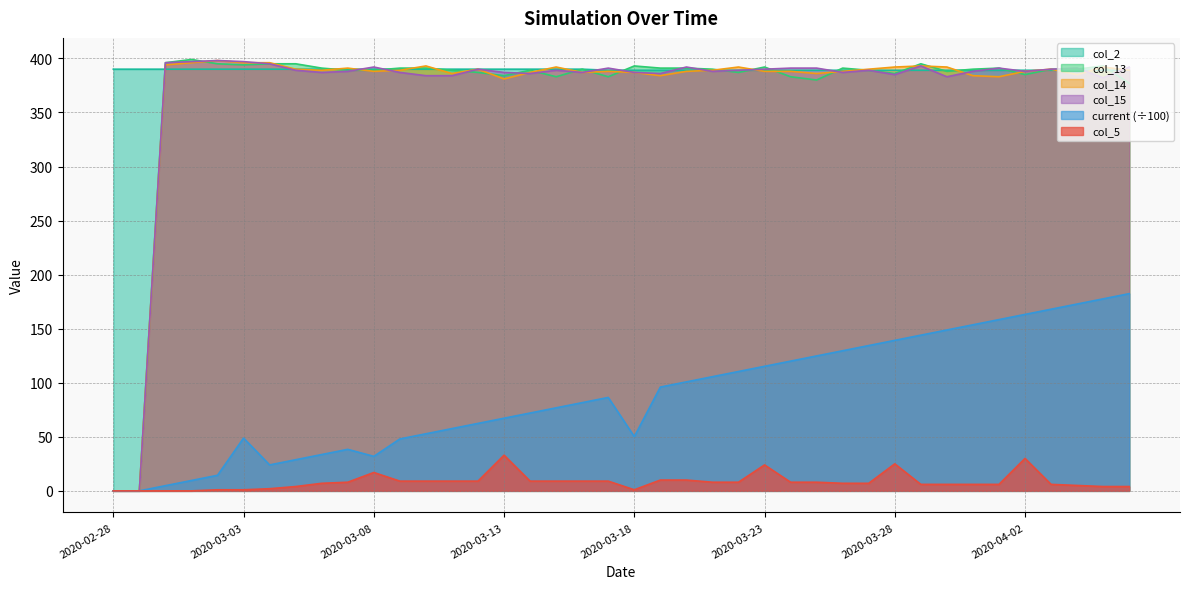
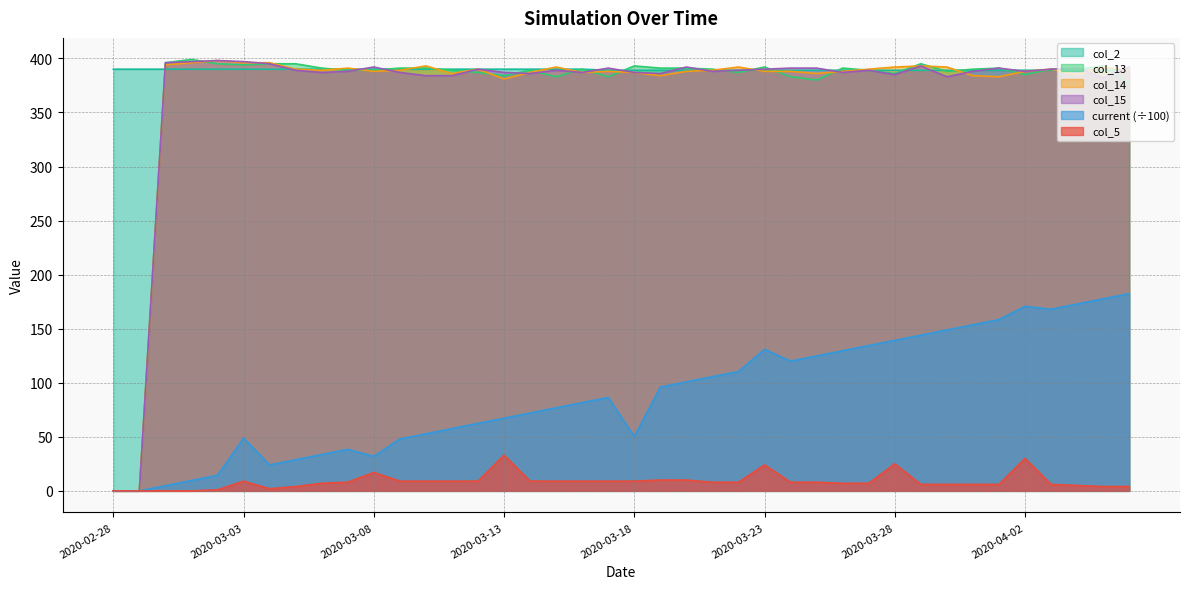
  {
    "col_14": {
      "2020-03-13": 381,
      "2020-03-28": 392
    },
    "col_15": {
      "2020-03-13": 387
    },
    "current (÷100)": {
      "2020-03-03": 49,
      "2020-03-08": 32,
      "2020-03-13": 67,
      "2020-03-18": 50,
-     "2020-03-23": 115,
+     "2020-03-23": 131,
      "2020-03-28": 139,
-     "2020-04-02": 163
+     "2020-04-02": 171
    },
    "col_5": {
-     "2020-03-03": 1,
+     "2020-03-03": 9,
      "2020-03-08": 17,
      "2020-03-13": 33,
-     "2020-03-18": 1,
+     "2020-03-18": 9,
      "2020-03-23": 24,
      "2020-03-28": 25,
      "2020-04-02": 30
    }
  }
